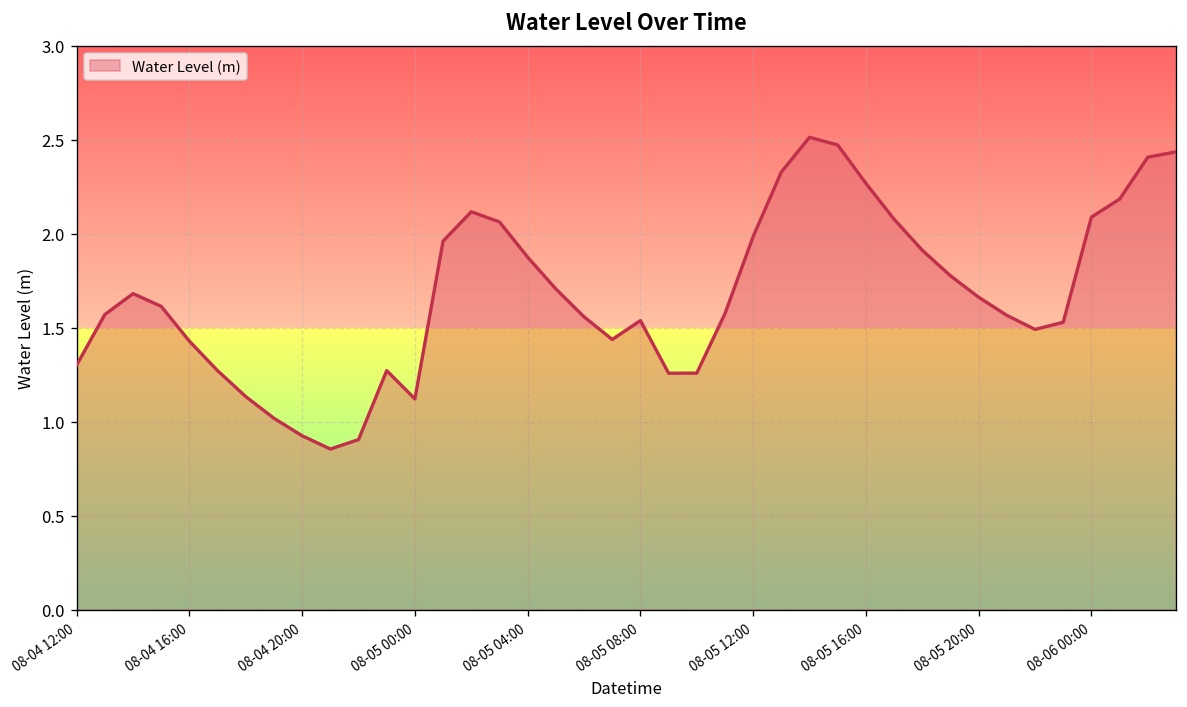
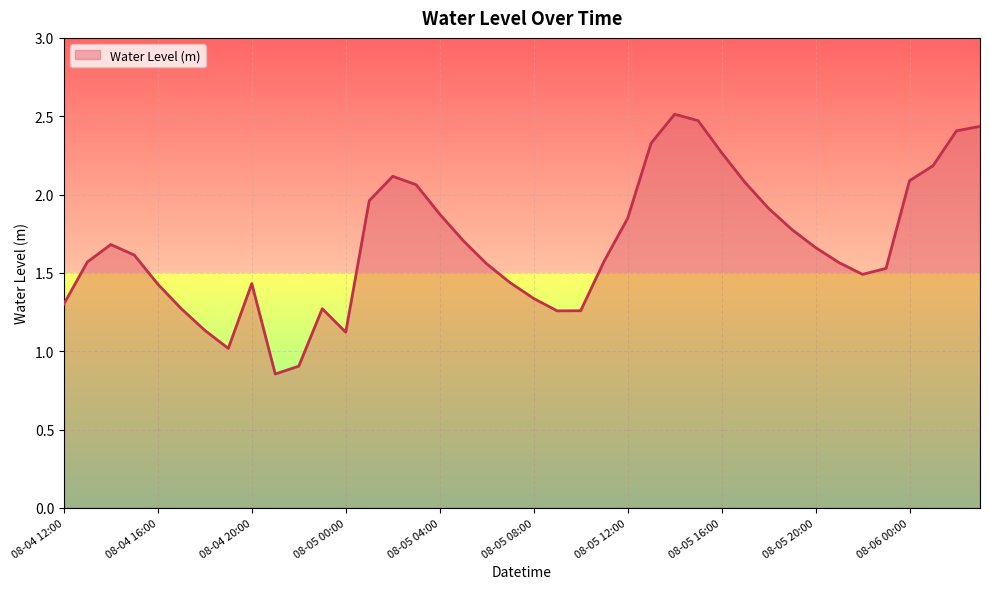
  {
    "08-04 12:00": 1.30,
    "08-04 16:00": 1.43,
-   "08-04 20:00": 0.92,
+   "08-04 20:00": 1.43,
    "08-05 00:00": 1.12,
    "08-05 04:00": 1.87,
-   "08-05 08:00": 1.54,
-   "08-05 12:00": 1.98,
+   "08-05 08:00": 1.34,
+   "08-05 12:00": 1.85,
    "08-05 16:00": 2.27,
    "08-05 20:00": 1.66,
    "08-06 00:00": 2.09
  }
